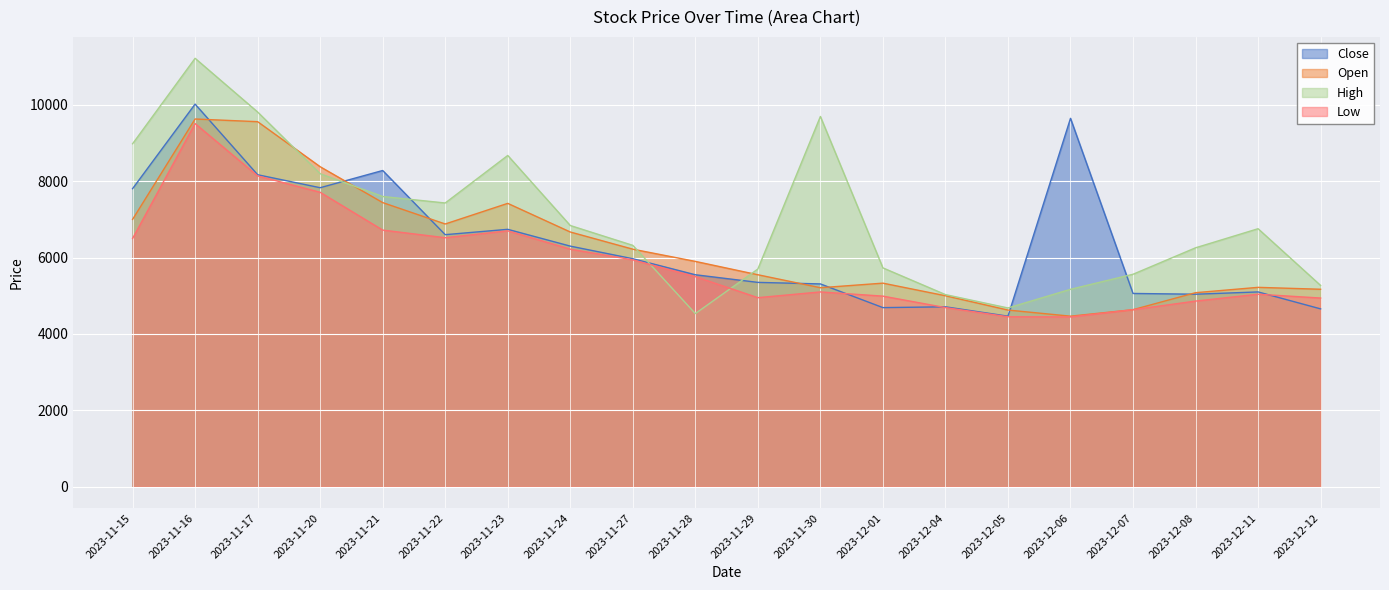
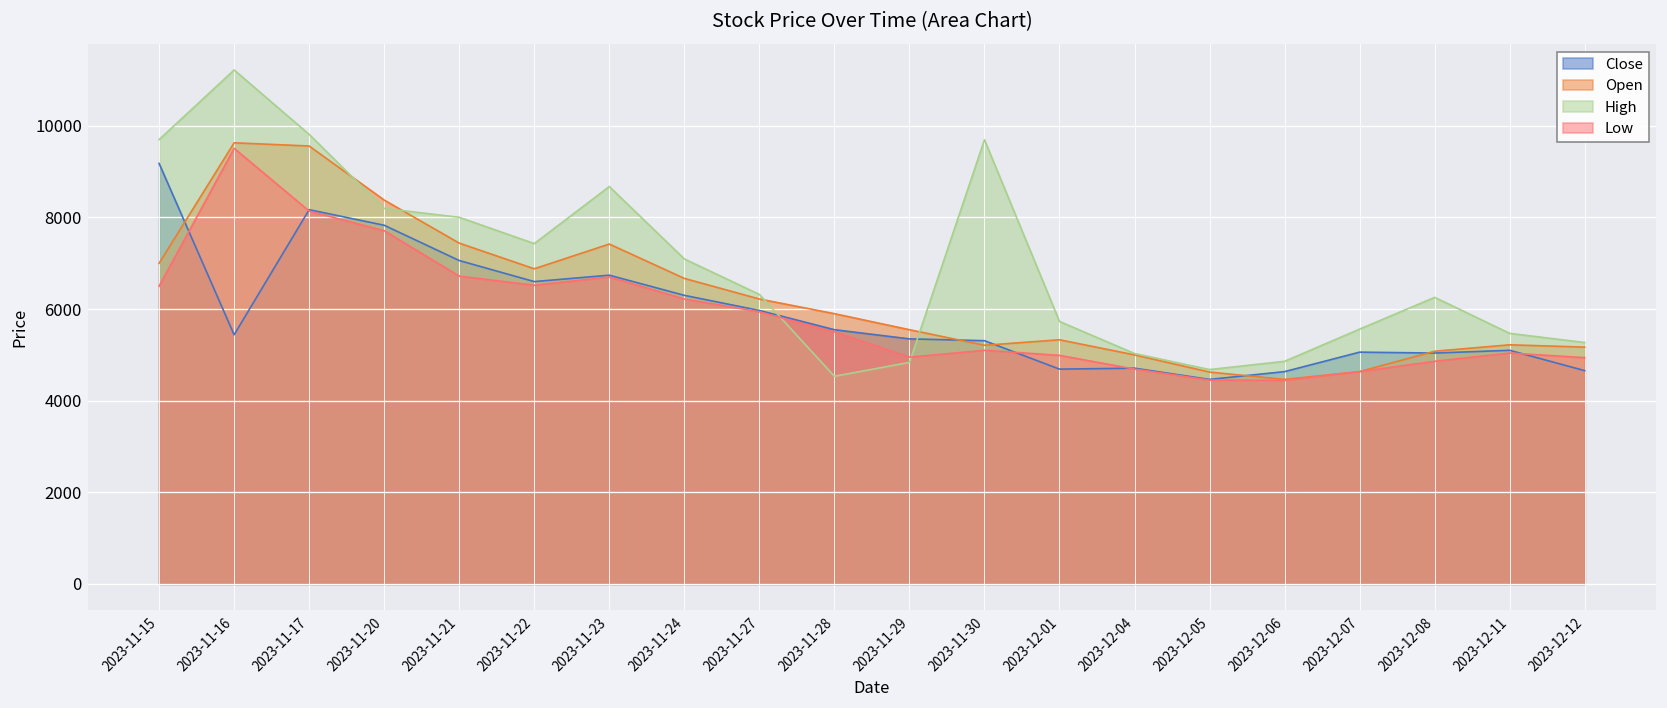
  {
    "Close": {
-     "2023-11-15": 7800,
-     "2023-11-16": 10000,
+     "2023-11-15": 9200,
+     "2023-11-16": 5400,
      "2023-11-20": 7800,
-     "2023-11-21": 8300,
+     "2023-11-21": 7100,
      "2023-11-22": 6600,
      "2023-11-24": 6300,
      "2023-11-29": 5400,
      "2023-11-30": 5300,
      "2023-12-01": 4700,
-     "2023-12-06": 9600,
+     "2023-12-06": 4600,
      "2023-12-07": 5100,
      "2023-12-12": 4700
    },
    "High": {
-     "2023-11-15": 9000,
+     "2023-11-15": 9700,
      "2023-11-16": 11200,
      "2023-11-17": 9800,
      "2023-11-20": 8200,
-     "2023-11-21": 7600,
+     "2023-11-21": 8000,
      "2023-11-22": 7400,
      "2023-11-23": 8700,
-     "2023-11-24": 6800,
+     "2023-11-24": 7100,
      "2023-11-27": 6300,
      "2023-11-28": 4500,
-     "2023-11-29": 5700,
+     "2023-11-29": 4800,
      "2023-11-30": 9700,
      "2023-12-01": 5700,
-     "2023-12-06": 5200,
+     "2023-12-06": 4900,
      "2023-12-07": 5600,
      "2023-12-08": 6300,
-     "2023-12-11": 6800,
+     "2023-12-11": 5500,
      "2023-12-12": 5300
    }
  }
